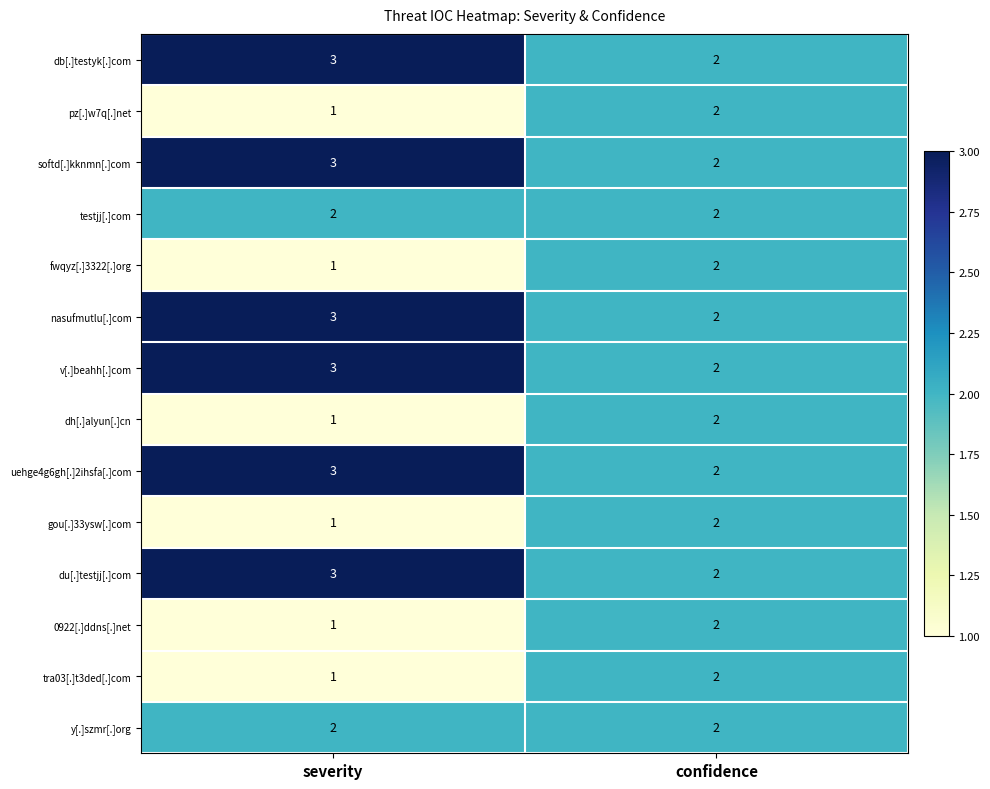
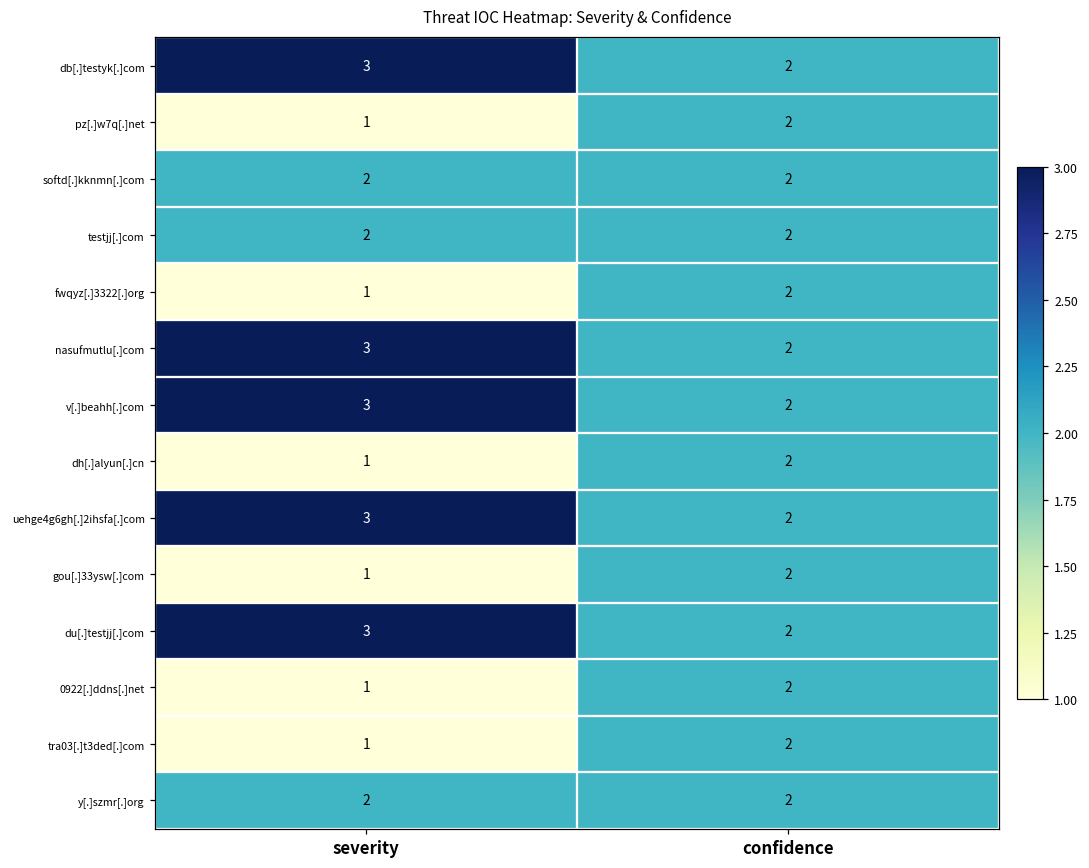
  {
    "db[.]testyk[.]com": {
      "severity": 3,
      "confidence": 2
    },
    "pz[.]w7q[.]net": {
      "severity": 1,
      "confidence": 2
    },
    "softd[.]kknmn[.]com": {
-     "severity": 3,
+     "severity": 2,
      "confidence": 2
    },
    "testjj[.]com": {
      "severity": 2,
      "confidence": 2
    },
    "fwqyz[.]3322[.]org": {
      "severity": 1,
      "confidence": 2
    },
    "nasufmutlu[.]com": {
      "severity": 3,
      "confidence": 2
    },
    "v[.]beahh[.]com": {
      "severity": 3,
      "confidence": 2
    },
    "dh[.]alyun[.]cn": {
      "severity": 1,
      "confidence": 2
    },
    "uehge4g6gh[.]2ihsfa[.]com": {
      "severity": 3,
      "confidence": 2
    },
    "gou[.]33ysw[.]com": {
      "severity": 1,
      "confidence": 2
    },
    "du[.]testjj[.]com": {
      "severity": 3,
      "confidence": 2
    },
    "0922[.]ddns[.]net": {
      "severity": 1,
      "confidence": 2
    },
    "tra03[.]t3ded[.]com": {
      "severity": 1,
      "confidence": 2
    },
    "y[.]szmr[.]org": {
      "severity": 2,
      "confidence": 2
    }
  }
